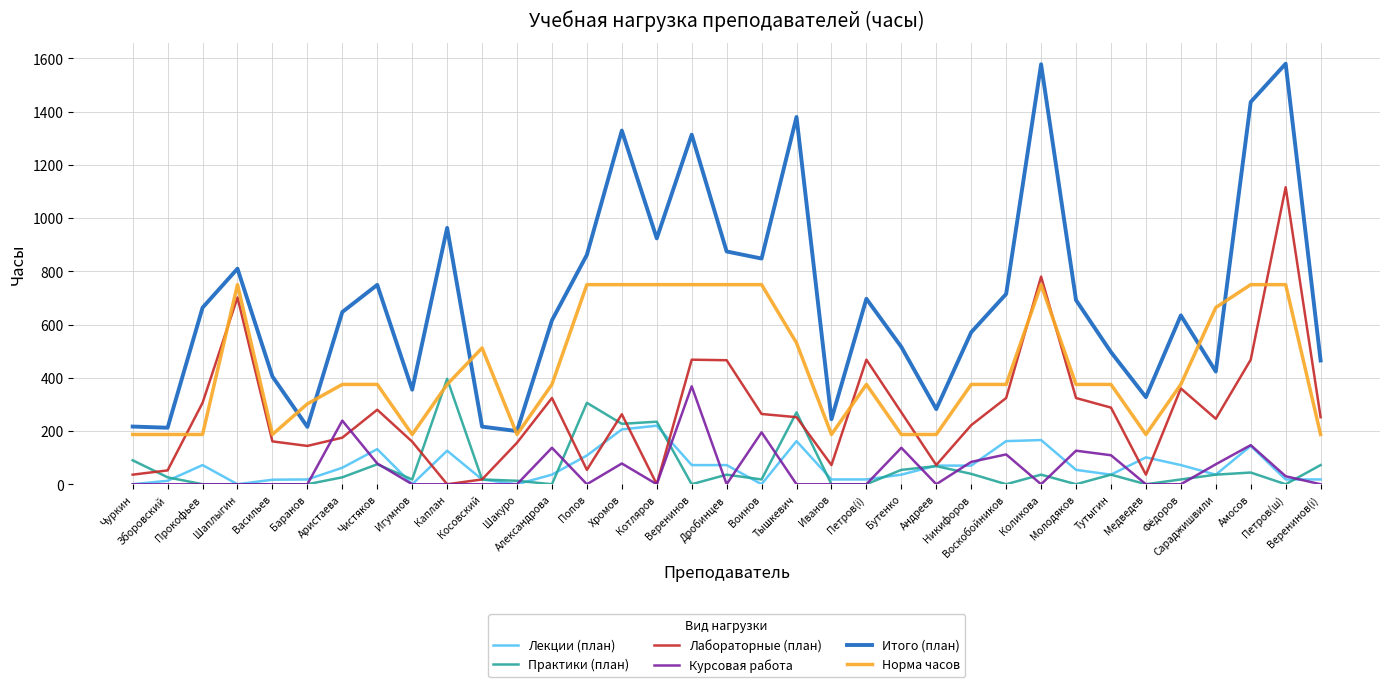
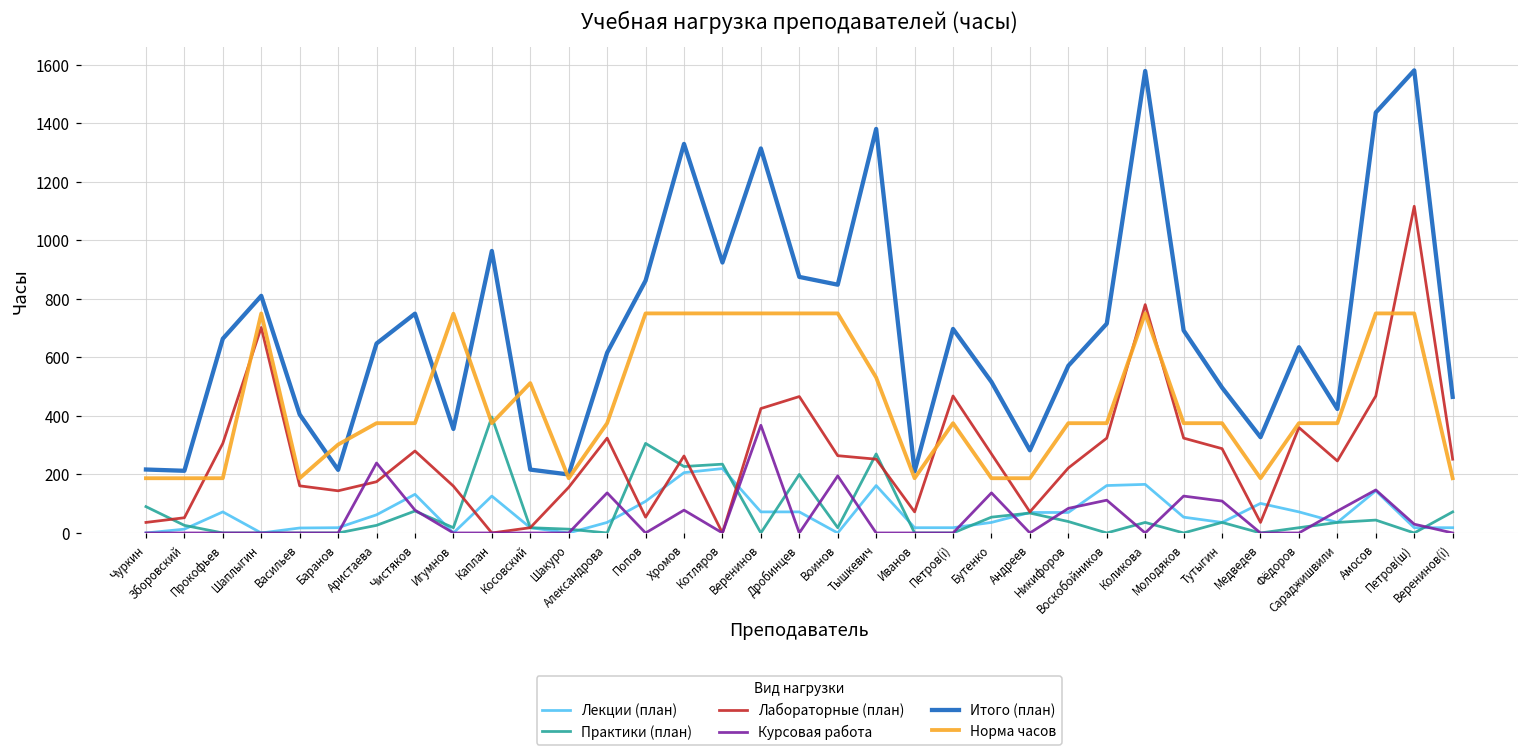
  {
    "Лекции (план)": {
      "Зборовский": 10,
      "Прокофьев": 70,
      "Васильев": 20,
      "Баранов": 20,
      "Аристаева": 60,
      "Чистяков": 130,
      "Каплан": 130,
      "Александрова": 40,
      "Попов": 110,
      "Хромов": 210,
      "Котляров": 220,
      "Веренинов": 70,
      "Дробинцев": 70,
      "Воинов": 0,
      "Тышкевич": 160,
      "Иванов": 20,
      "Петров(i)": 20,
      "Бутенко": 40,
      "Никифоров": 70,
      "Воскобойников": 160,
      "Коликова": 170,
      "Молодяков": 50,
      "Медведев": 100,
      "Фёдоров": 70,
      "Петров(ш)": 20,
      "Веренинов(i)": 20
    },
    "Практики (план)": {
      "Чуркин": 90,
      "Зборовский": 30,
      "Аристаева": 30,
      "Игумнов": 20,
      "Каплан": 400,
      "Шакуро": 10,
      "Александрова": 0,
      "Попов": 310,
      "Хромов": 230,
      "Котляров": 240,
      "Веренинов": 0,
-     "Дробинцев": 40,
+     "Дробинцев": 200,
      "Воинов": 20,
      "Тышкевич": 270,
      "Бутенко": 50,
      "Никифоров": 40,
      "Воскобойников": 0,
      "Коликова": 40,
      "Молодяков": 0,
      "Фёдоров": 20,
      "Амосов": 40,
      "Петров(ш)": 0,
      "Веренинов(i)": 70
    },
    "Лабораторные (план)": {
      "Чуркин": 40,
      "Зборовский": 50,
      "Прокофьев": 310,
      "Шаплыгин": 700,
      "Васильев": 160,
      "Баранов": 140,
      "Аристаева": 180,
      "Чистяков": 280,
      "Игумнов": 160,
      "Шакуро": 160,
      "Александрова": 320,
      "Попов": 50,
      "Хромов": 260,
-     "Веренинов": 470,
+     "Веренинов": 430,
      "Дробинцев": 470,
      "Воинов": 260,
      "Тышкевич": 250,
      "Иванов": 70,
      "Петров(i)": 470,
      "Бутенко": 270,
      "Никифоров": 220,
      "Воскобойников": 320,
      "Коликова": 780,
      "Молодяков": 320,
      "Тутыгин": 290,
      "Медведев": 40,
      "Фёдоров": 360,
      "Сараджишвили": 250,
      "Амосов": 470,
      "Петров(ш)": 1120,
      "Веренинов(i)": 250
    },
    "Курсовая работа": {
      "Зборовский": 0,
      "Аристаева": 240,
      "Косовский": 0,
      "Александрова": 140,
      "Попов": 0,
      "Хромов": 80,
      "Веренинов": 370,
      "Дробинцев": 0,
      "Воинов": 200,
      "Тышкевич": 0,
      "Бутенко": 140,
      "Андреев": 0,
      "Никифоров": 80,
      "Воскобойников": 110,
      "Коликова": 0,
      "Молодяков": 130,
      "Тутыгин": 110,
      "Фёдоров": 0,
      "Сараджишвили": 80,
      "Петров(ш)": 30,
      "Веренинов(i)": 0
    },
    "Итого (план)": {
      "Чуркин": 220,
      "Зборовский": 210,
      "Прокофьев": 660,
      "Шаплыгин": 810,
      "Васильев": 400,
      "Баранов": 220,
      "Аристаева": 650,
      "Чистяков": 750,
      "Игумнов": 360,
      "Каплан": 960,
      "Косовский": 220,
      "Шакуро": 200,
      "Александрова": 620,
      "Попов": 860,
      "Хромов": 1330,
      "Котляров": 920,
      "Веренинов": 1310,
      "Дробинцев": 870,
      "Воинов": 850,
      "Тышкевич": 1380,
-     "Иванов": 240,
+     "Иванов": 210,
      "Петров(i)": 700,
      "Бутенко": 520,
      "Андреев": 280,
      "Никифоров": 570,
      "Воскобойников": 710,
      "Коликова": 1580,
      "Молодяков": 690,
      "Тутыгин": 500,
      "Медведев": 330,
      "Фёдоров": 630,
      "Сараджишвили": 420,
      "Амосов": 1440,
      "Петров(ш)": 1580,
      "Веренинов(i)": 460
    },
    "Норма часов": {
      "Чуркин": 190,
      "Зборовский": 190,
      "Прокофьев": 190,
      "Шаплыгин": 750,
      "Васильев": 190,
      "Баранов": 300,
      "Аристаева": 380,
      "Чистяков": 380,
-     "Игумнов": 190,
+     "Игумнов": 750,
      "Каплан": 380,
      "Косовский": 510,
      "Шакуро": 190,
      "Александрова": 380,
      "Попов": 750,
      "Хромов": 750,
      "Котляров": 750,
      "Веренинов": 750,
      "Дробинцев": 750,
      "Воинов": 750,
      "Тышкевич": 530,
      "Иванов": 190,
      "Петров(i)": 380,
      "Бутенко": 190,
      "Андреев": 190,
      "Никифоров": 380,
      "Воскобойников": 380,
      "Коликова": 750,
      "Молодяков": 380,
      "Тутыгин": 380,
      "Медведев": 190,
      "Фёдоров": 380,
-     "Сараджишвили": 660,
+     "Сараджишвили": 380,
      "Амосов": 750,
      "Петров(ш)": 750,
      "Веренинов(i)": 190
    }
  }
